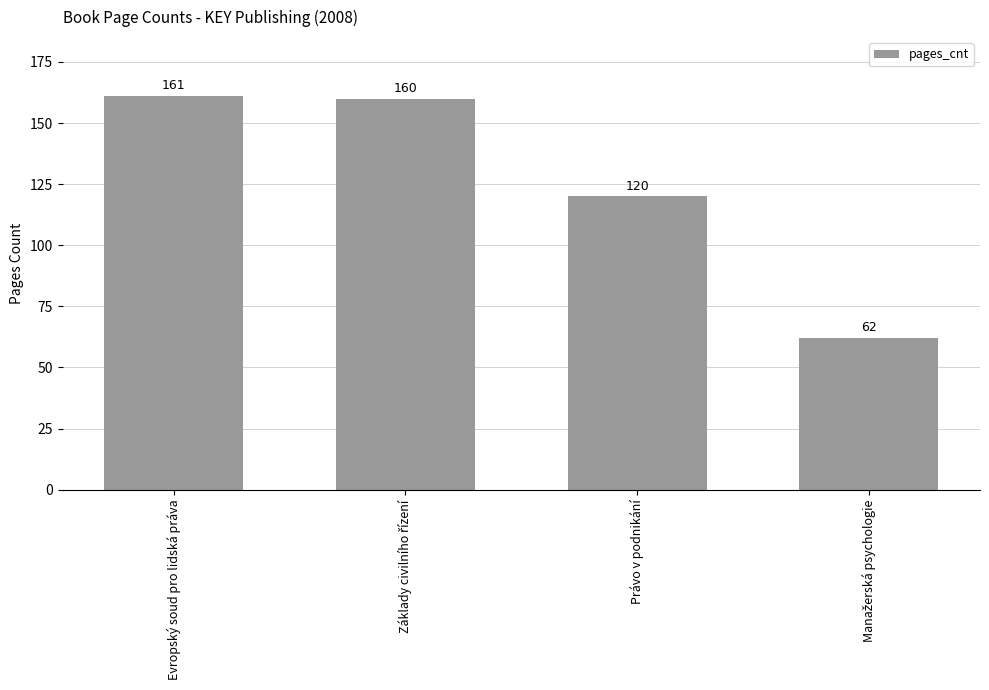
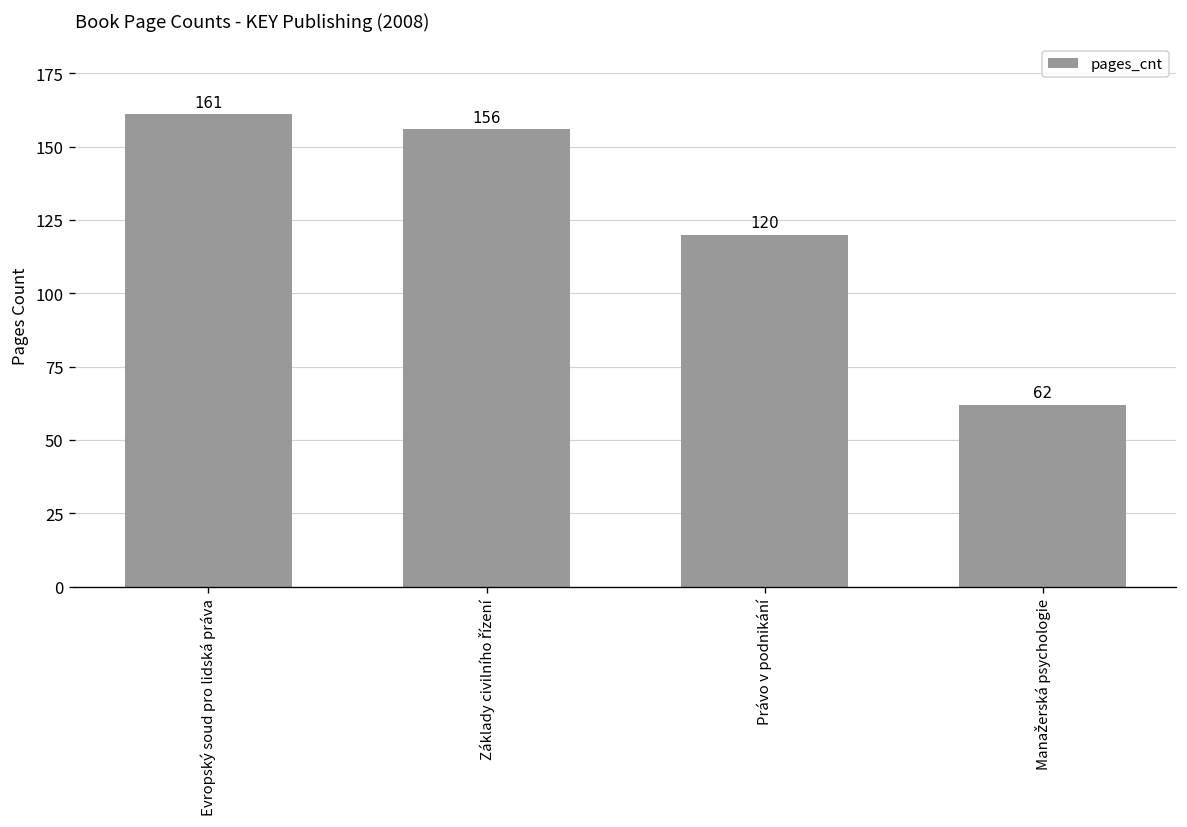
  {
    "Evropský soud pro lidská práva": 161,
-   "Základy civilního řízení": 160,
+   "Základy civilního řízení": 156,
    "Právo v podnikání": 120,
    "Manažerská psychologie": 62
  }
